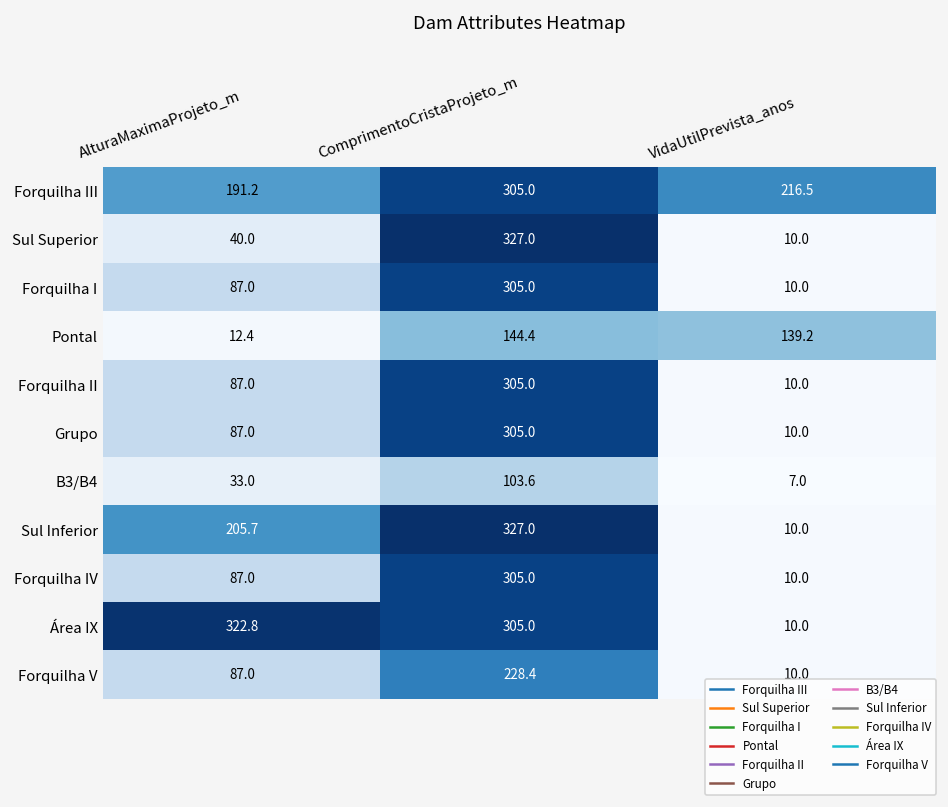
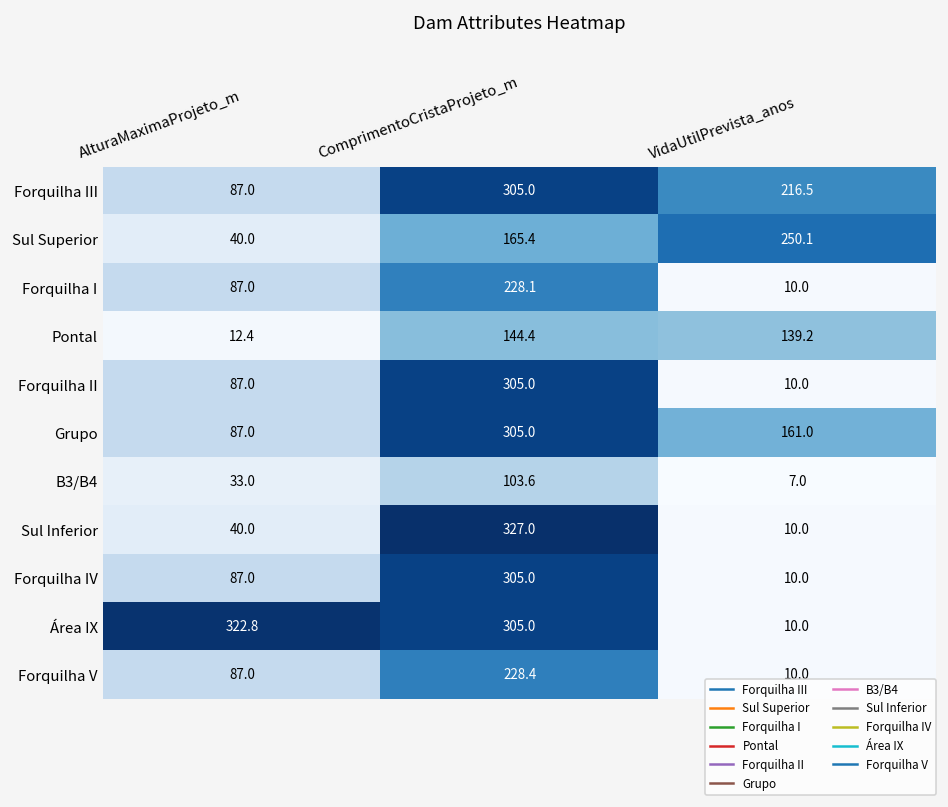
  {
    "Forquilha III": {
-     "AlturaMaximaProjeto_m": 191.2,
+     "AlturaMaximaProjeto_m": 87.0,
      "ComprimentoCristaProjeto_m": 305.0,
      "VidaUtilPrevista_anos": 216.5
    },
    "Sul Superior": {
      "AlturaMaximaProjeto_m": 40.0,
-     "ComprimentoCristaProjeto_m": 327.0,
-     "VidaUtilPrevista_anos": 10.0
+     "ComprimentoCristaProjeto_m": 165.4,
+     "VidaUtilPrevista_anos": 250.1
    },
    "Forquilha I": {
      "AlturaMaximaProjeto_m": 87.0,
-     "ComprimentoCristaProjeto_m": 305.0,
+     "ComprimentoCristaProjeto_m": 228.1,
      "VidaUtilPrevista_anos": 10.0
    },
    "Pontal": {
      "AlturaMaximaProjeto_m": 12.4,
      "ComprimentoCristaProjeto_m": 144.4,
      "VidaUtilPrevista_anos": 139.2
    },
    "Forquilha II": {
      "AlturaMaximaProjeto_m": 87.0,
      "ComprimentoCristaProjeto_m": 305.0,
      "VidaUtilPrevista_anos": 10.0
    },
    "Grupo": {
      "AlturaMaximaProjeto_m": 87.0,
      "ComprimentoCristaProjeto_m": 305.0,
-     "VidaUtilPrevista_anos": 10.0
+     "VidaUtilPrevista_anos": 161.0
    },
    "B3/B4": {
      "AlturaMaximaProjeto_m": 33.0,
      "ComprimentoCristaProjeto_m": 103.6,
      "VidaUtilPrevista_anos": 7.0
    },
    "Sul Inferior": {
-     "AlturaMaximaProjeto_m": 205.7,
+     "AlturaMaximaProjeto_m": 40.0,
      "ComprimentoCristaProjeto_m": 327.0,
      "VidaUtilPrevista_anos": 10.0
    },
    "Forquilha IV": {
      "AlturaMaximaProjeto_m": 87.0,
      "ComprimentoCristaProjeto_m": 305.0,
      "VidaUtilPrevista_anos": 10.0
    },
    "Área IX": {
      "AlturaMaximaProjeto_m": 322.8,
      "ComprimentoCristaProjeto_m": 305.0,
      "VidaUtilPrevista_anos": 10.0
    },
    "Forquilha V": {
      "AlturaMaximaProjeto_m": 87.0,
      "ComprimentoCristaProjeto_m": 228.4,
      "VidaUtilPrevista_anos": 10.0
    }
  }
